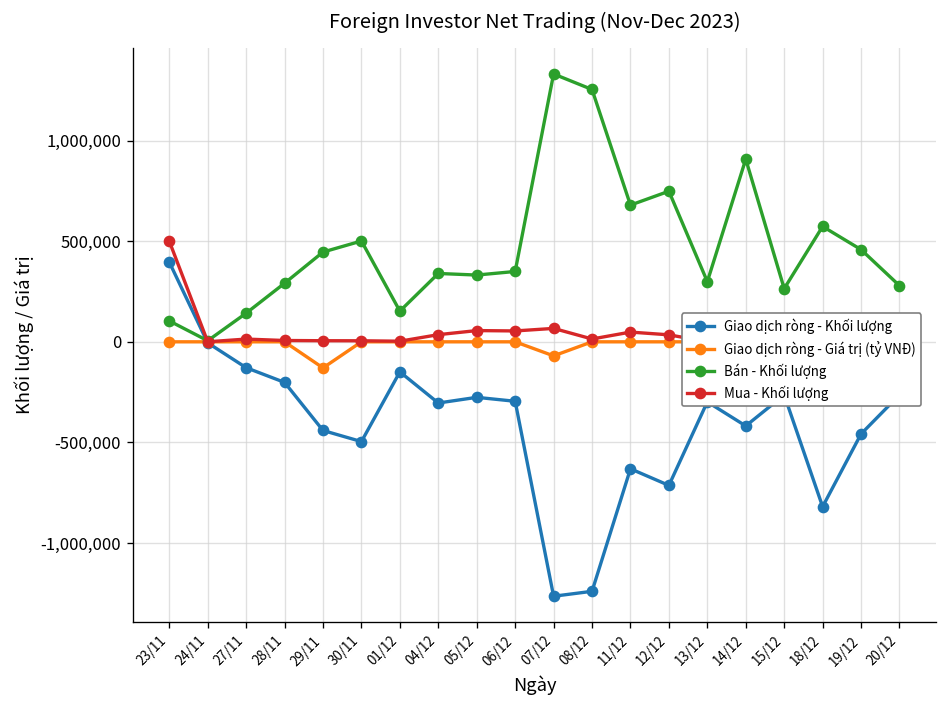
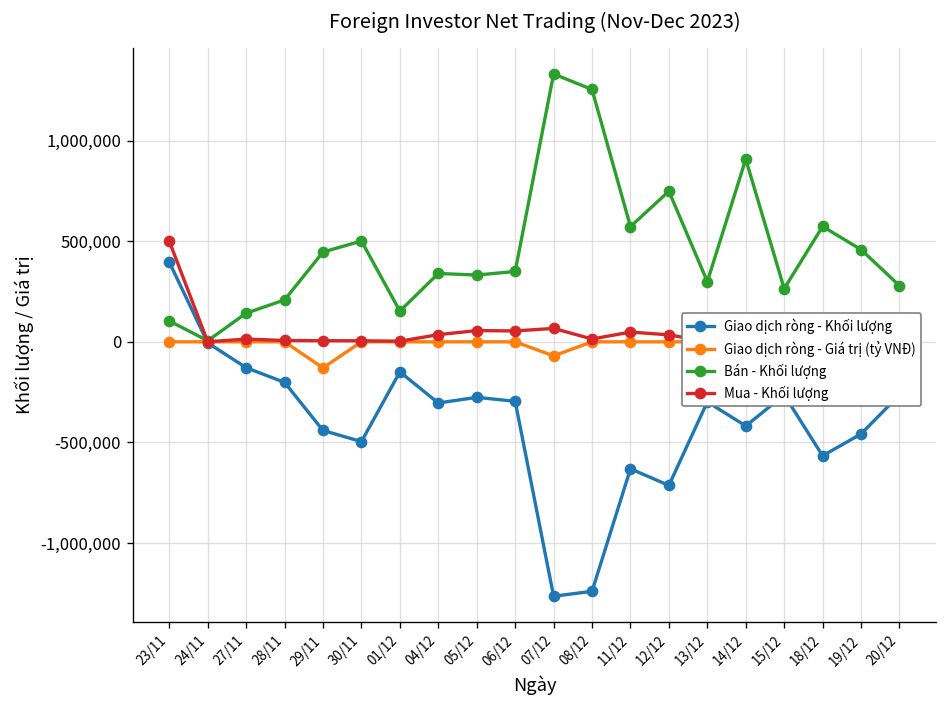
  {
    "Giao dịch ròng - Khối lượng": {
      "23/11": "400,000",
      "27/11": "-130,000",
      "28/11": "-200,000",
      "29/11": "-440,000",
      "30/11": "-500,000",
      "01/12": "-150,000",
      "04/12": "-300,000",
      "05/12": "-280,000",
      "06/12": "-300,000",
      "07/12": "-1,260,000",
      "08/12": "-1,240,000",
      "11/12": "-630,000",
      "12/12": "-710,000",
      "13/12": "-300,000",
      "14/12": "-420,000",
-     "18/12": "-820,000",
+     "18/12": "-570,000",
      "19/12": "-460,000"
    },
    "Giao dịch ròng - Giá trị (tỷ VNĐ)": {
      "23/11": "0",
      "29/11": "-130,000",
      "04/12": "0",
      "05/12": "0",
      "06/12": "0",
      "07/12": "-70,000",
      "11/12": "0",
      "12/12": "0"
    },
    "Bán - Khối lượng": {
      "23/11": "100,000",
      "27/11": "140,000",
-     "28/11": "290,000",
+     "28/11": "210,000",
      "29/11": "450,000",
      "30/11": "500,000",
      "01/12": "150,000",
      "04/12": "340,000",
      "05/12": "330,000",
      "06/12": "350,000",
      "07/12": "1,330,000",
      "08/12": "1,250,000",
-     "11/12": "680,000",
+     "11/12": "570,000",
      "12/12": "750,000",
      "13/12": "300,000",
      "14/12": "910,000",
      "15/12": "260,000",
      "18/12": "570,000",
      "19/12": "460,000",
      "20/12": "280,000"
    },
    "Mua - Khối lượng": {
      "23/11": "500,000",
      "29/11": "10,000",
      "04/12": "40,000",
      "05/12": "60,000",
      "06/12": "50,000",
      "07/12": "70,000",
      "11/12": "50,000",
      "12/12": "30,000"
    }
  }
